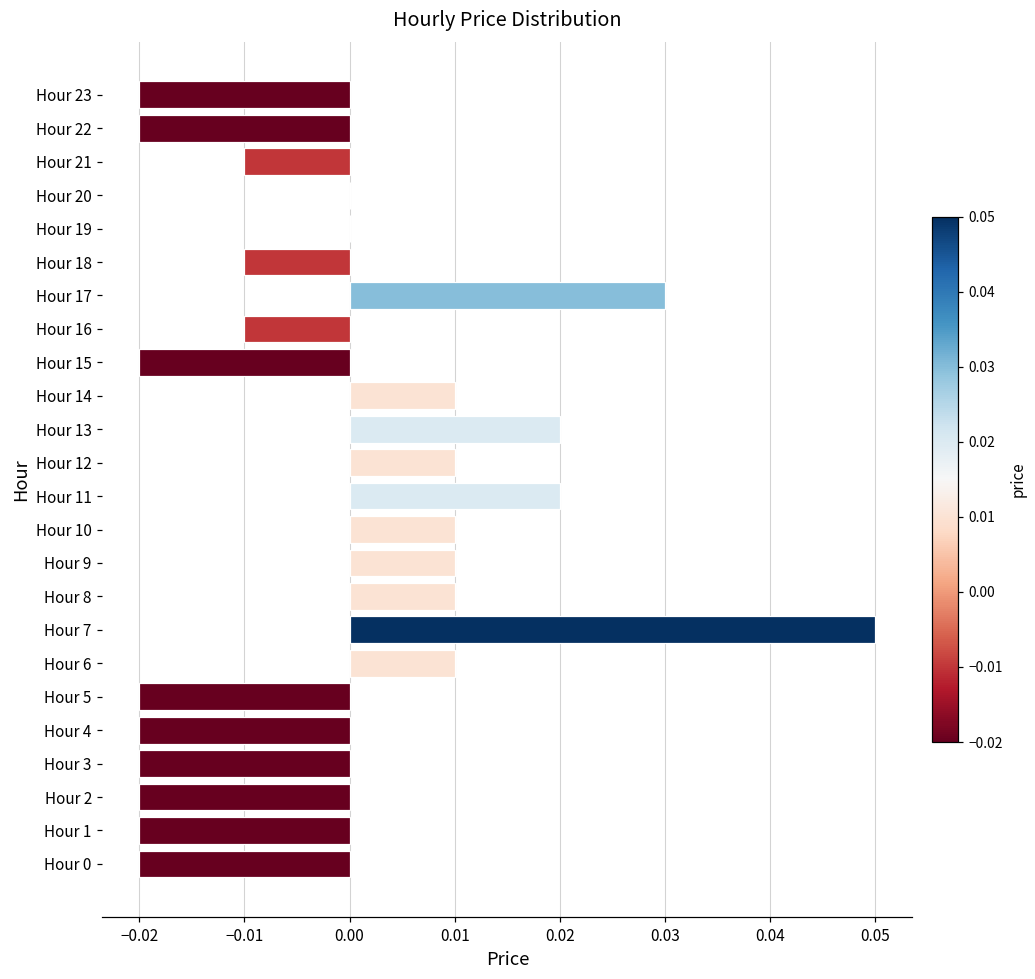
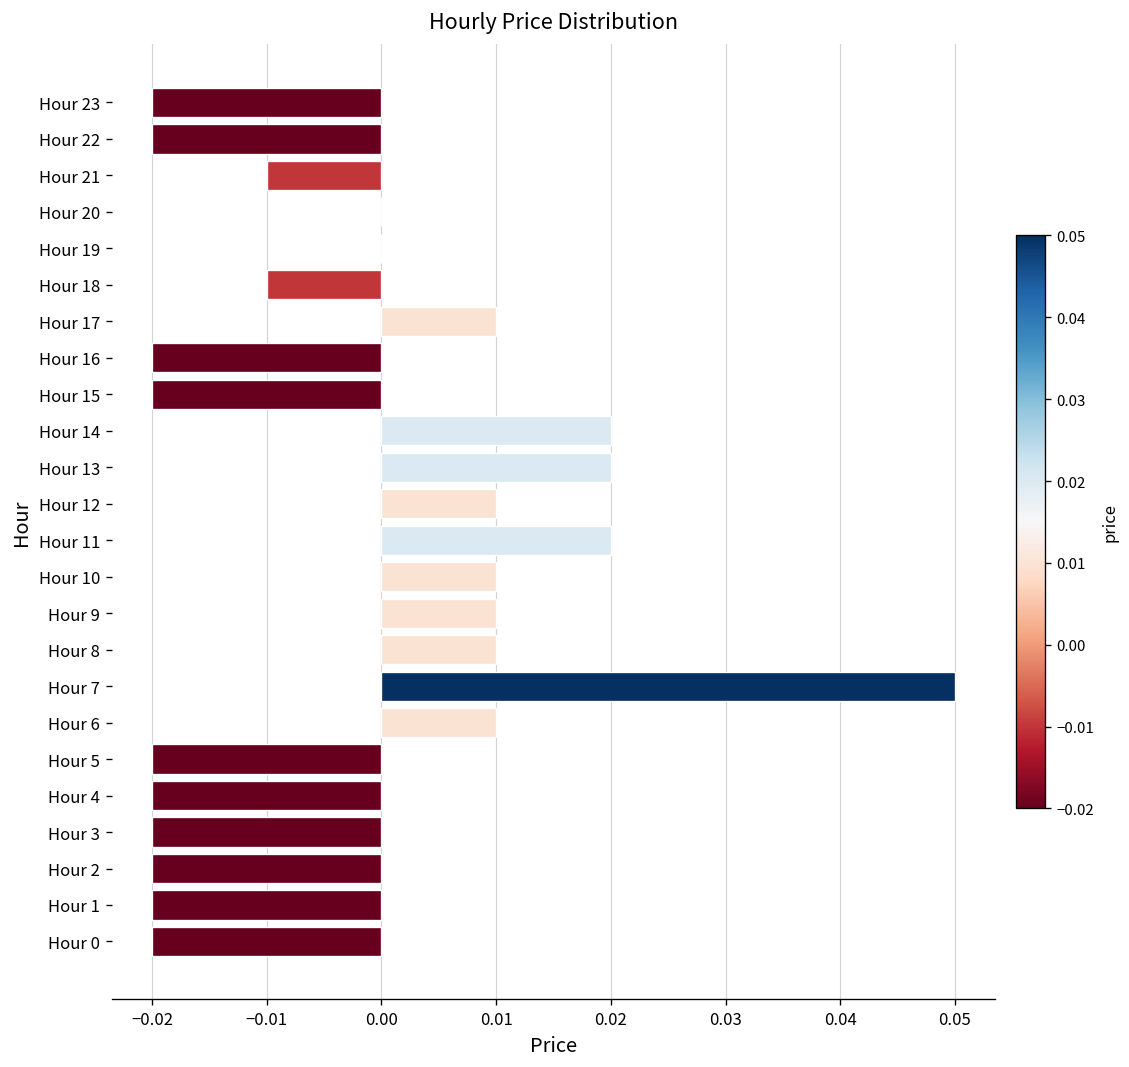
  {
    "Hour 23": -0.02,
    "Hour 22": -0.02,
    "Hour 21": -0.01,
    "Hour 20": 0.00,
    "Hour 19": 0.00,
    "Hour 18": -0.01,
-   "Hour 17": 0.03,
-   "Hour 16": -0.01,
+   "Hour 17": 0.01,
+   "Hour 16": -0.02,
    "Hour 15": -0.02,
-   "Hour 14": 0.01,
+   "Hour 14": 0.02,
    "Hour 13": 0.02,
    "Hour 12": 0.01,
    "Hour 11": 0.02,
    "Hour 10": 0.01,
    "Hour 9": 0.01,
    "Hour 8": 0.01,
    "Hour 7": 0.05,
    "Hour 6": 0.01,
    "Hour 5": -0.02,
    "Hour 4": -0.02,
    "Hour 3": -0.02,
    "Hour 2": -0.02,
    "Hour 1": -0.02,
    "Hour 0": -0.02
  }
